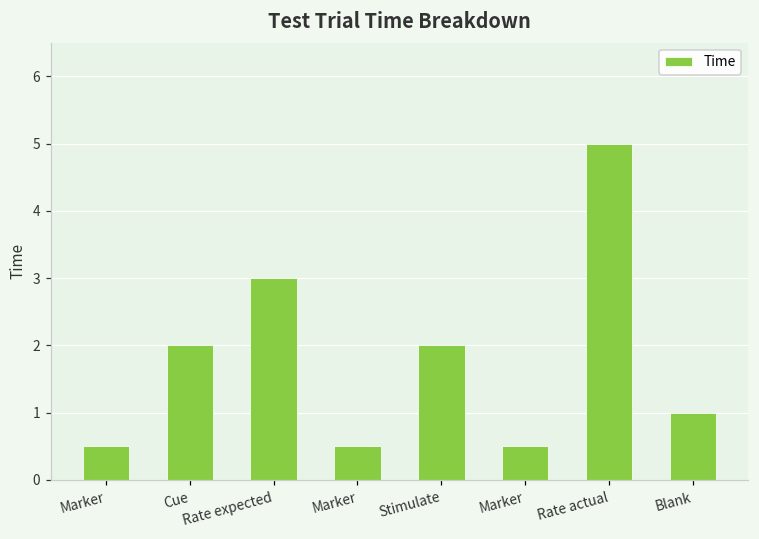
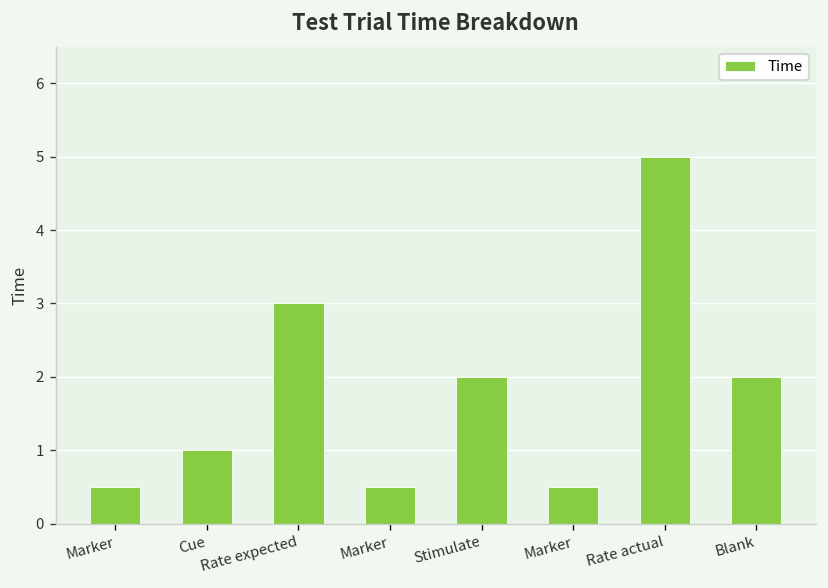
  {
-   "Cue": 2,
+   "Cue": 1,
    "Rate expected": 3,
    "Stimulate": 2,
    "Rate actual": 5,
-   "Blank": 1
+   "Blank": 2
  }
